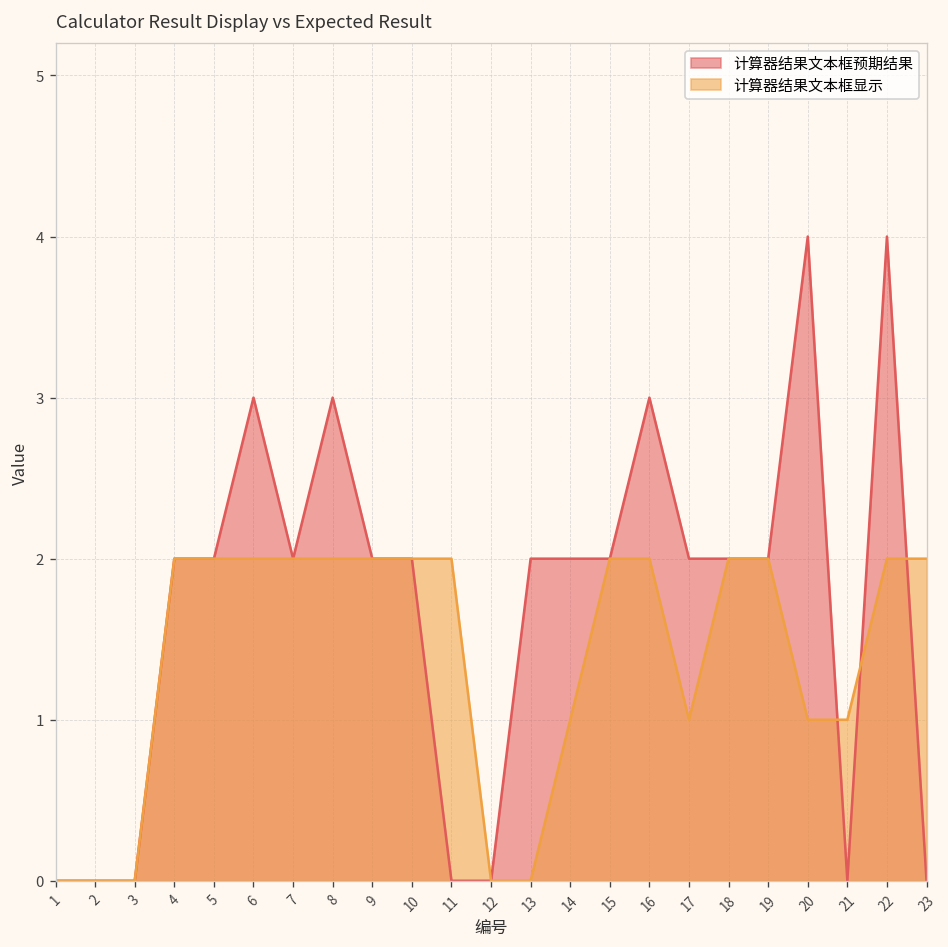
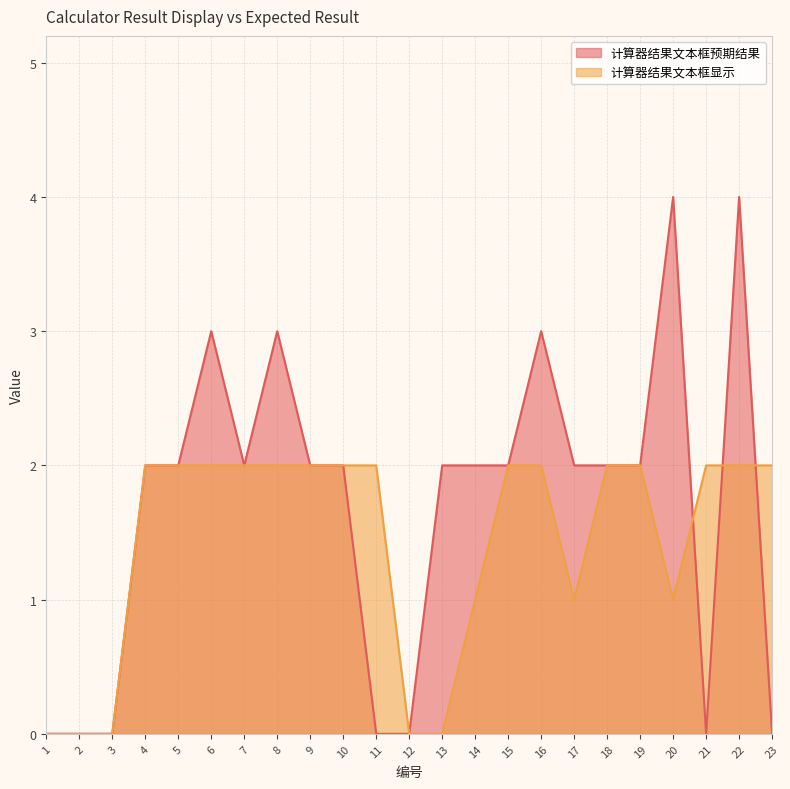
  {
    "计算器结果文本框预期结果": {
      "6": 3,
      "8": 3,
      "11": 0,
      "13": 2,
      "14": 2,
      "16": 3,
      "17": 2,
      "20": 4,
      "21": 0,
      "22": 4,
      "23": 0
    },
    "计算器结果文本框显示": {
      "6": 2,
      "8": 2,
      "11": 2,
      "13": 0,
      "14": 1,
      "16": 2,
      "17": 1,
      "20": 1,
-     "21": 1,
+     "21": 2,
      "22": 2,
      "23": 2
    }
  }
